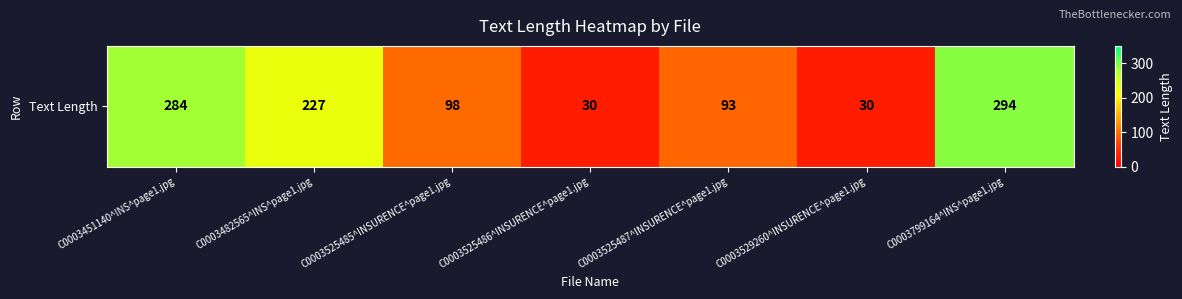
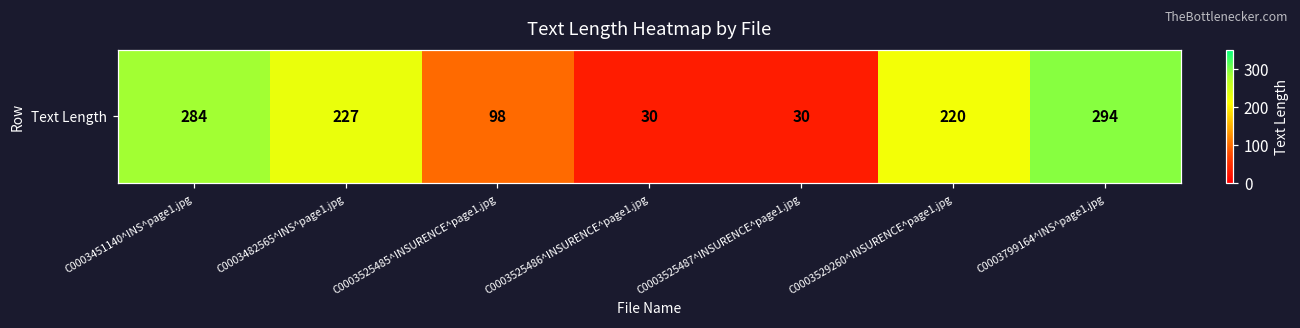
  {
    "Text Length": {
      "C0003451140^INS^page1.jpg": 284,
      "C0003482565^INS^page1.jpg": 227,
      "C0003525485^INSURENCE^page1.jpg": 98,
      "C0003525486^INSURENCE^page1.jpg": 30,
-     "C0003525487^INSURENCE^page1.jpg": 93,
-     "C0003529260^INSURENCE^page1.jpg": 30,
+     "C0003525487^INSURENCE^page1.jpg": 30,
+     "C0003529260^INSURENCE^page1.jpg": 220,
      "C0003799164^INS^page1.jpg": 294
    }
  }
